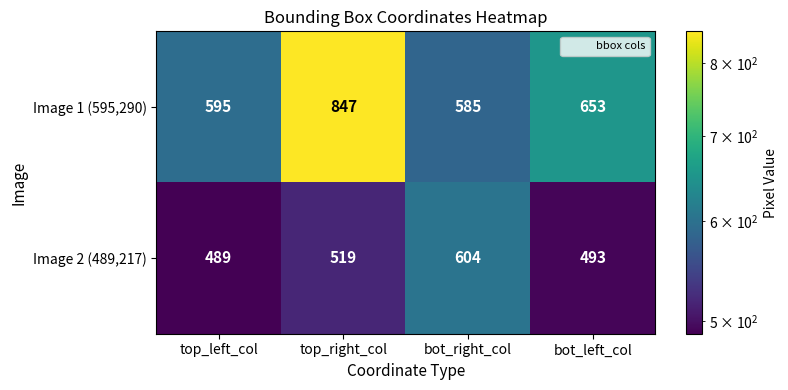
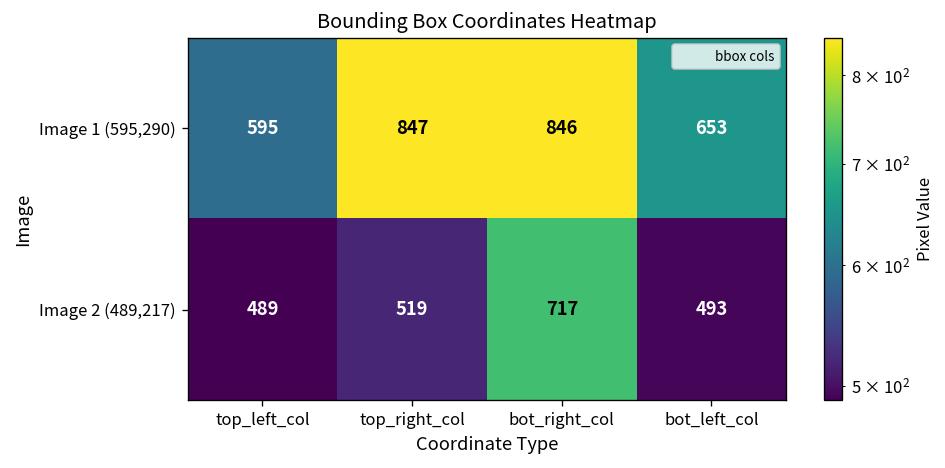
  {
    "Image 1 (595,290)": {
      "top_left_col": 595,
      "top_right_col": 847,
-     "bot_right_col": 585,
+     "bot_right_col": 846,
      "bot_left_col": 653
    },
    "Image 2 (489,217)": {
      "top_left_col": 489,
      "top_right_col": 519,
-     "bot_right_col": 604,
+     "bot_right_col": 717,
      "bot_left_col": 493
    }
  }
